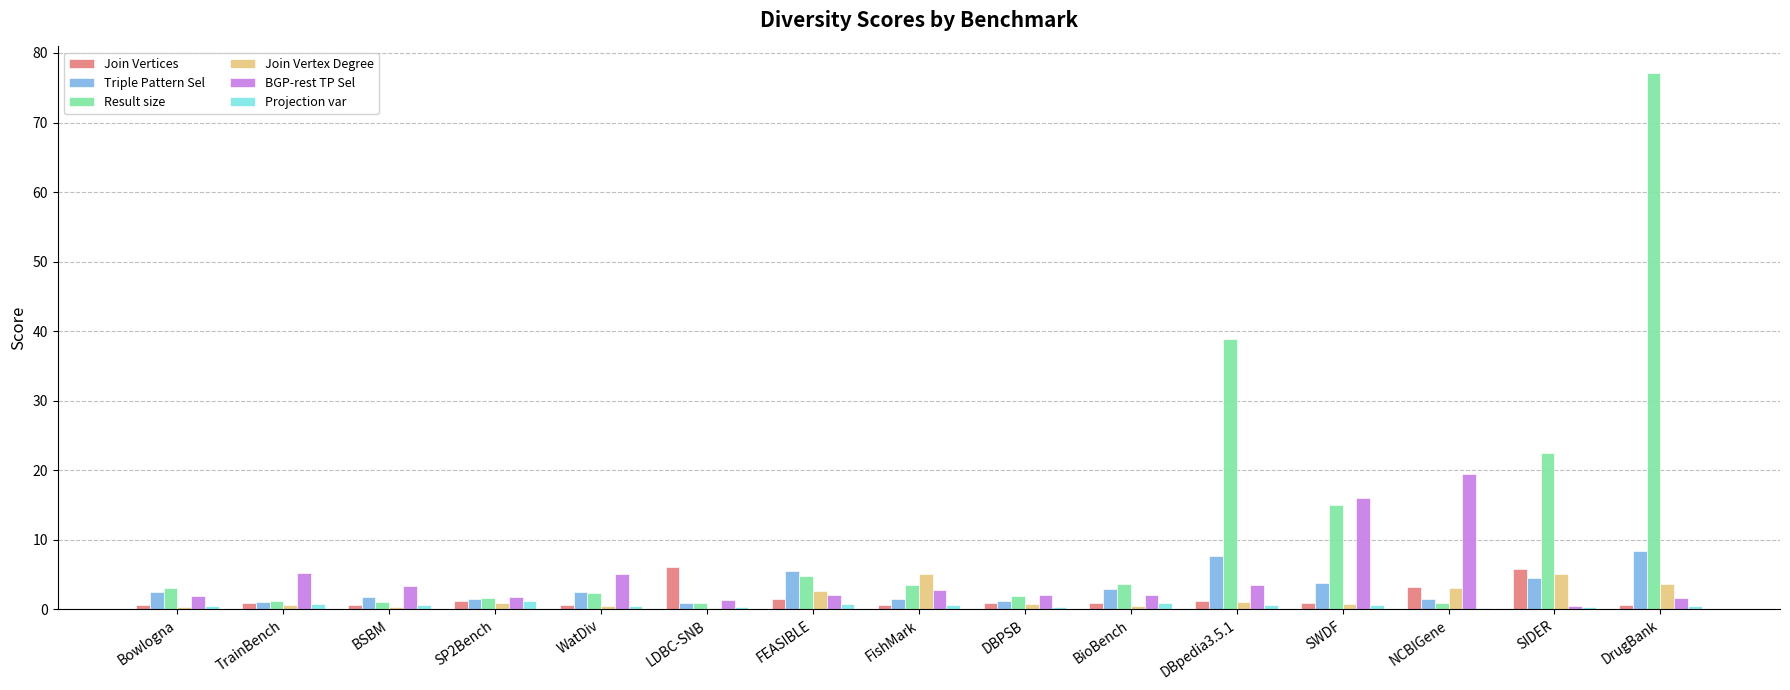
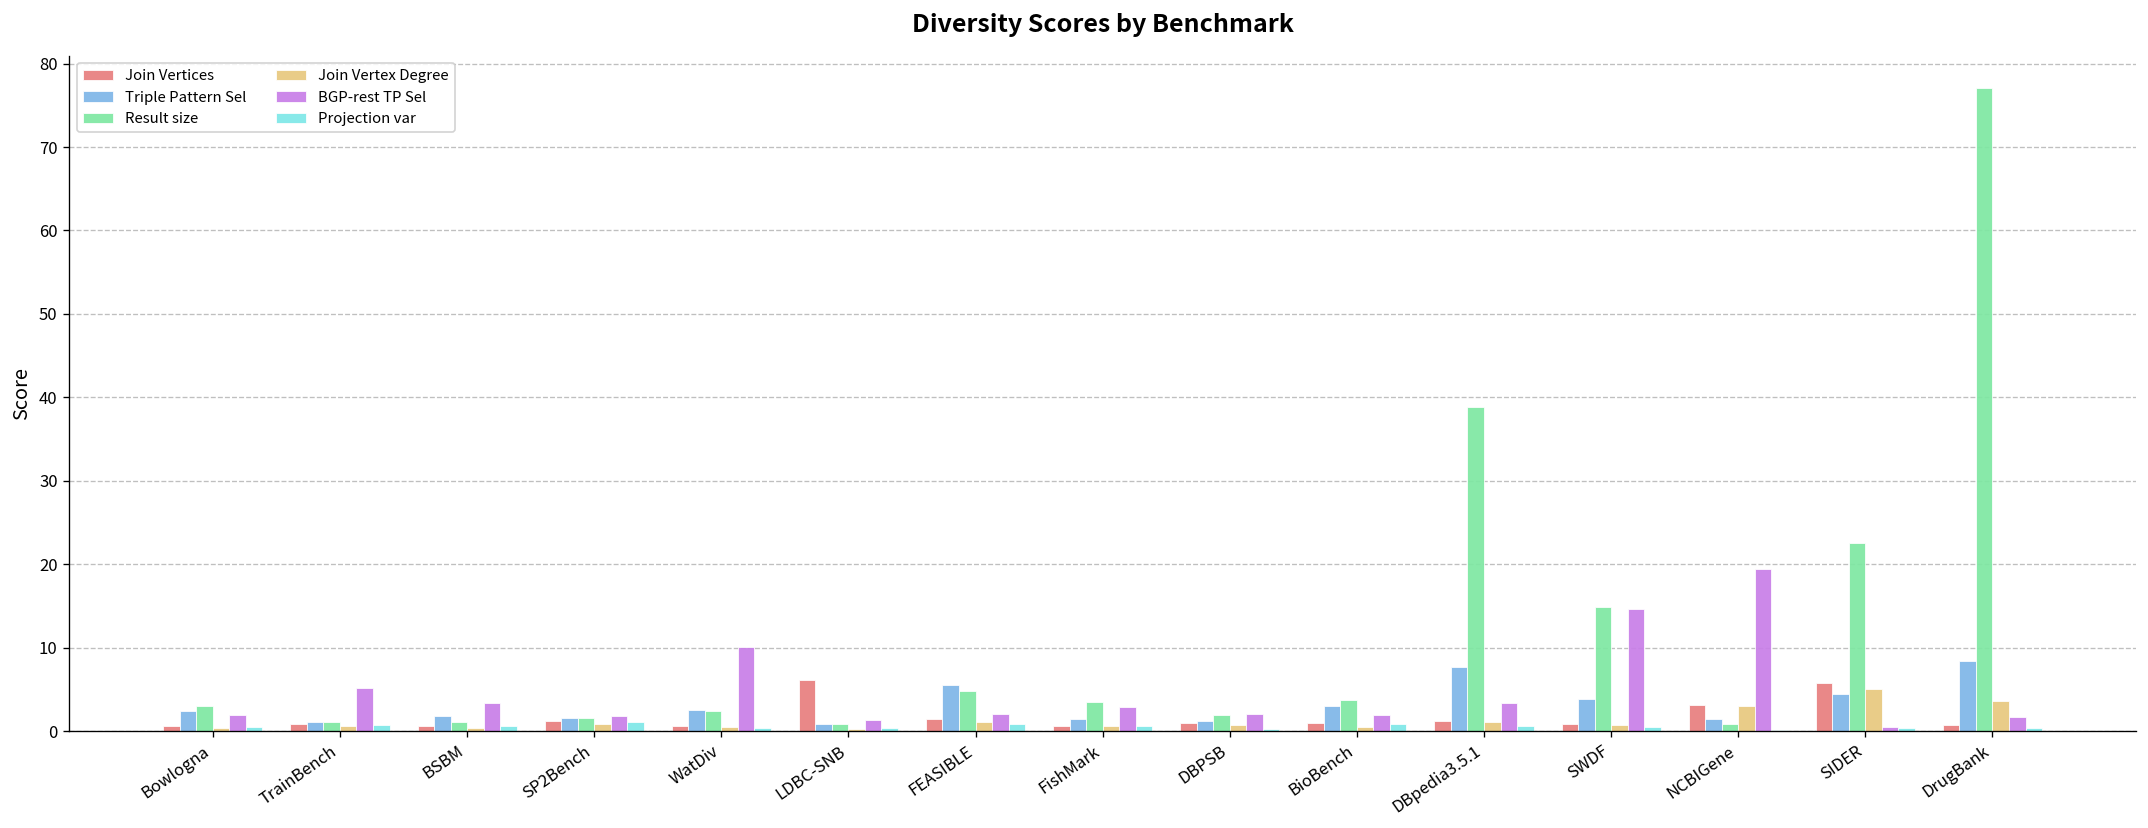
  {
    "Join Vertices": {
      "Bowlogna": 1,
      "TrainBench": 1,
      "BSBM": 1,
      "SP2Bench": 1,
      "WatDiv": 1,
      "LDBC-SNB": 6,
      "FEASIBLE": 1,
      "FishMark": 1,
      "DBPSB": 1,
      "BioBench": 1,
      "DBpedia3.5.1": 1,
      "SWDF": 1,
      "NCBIGene": 3,
      "SIDER": 6,
      "DrugBank": 1
    },
    "Result size": {
      "Bowlogna": 3,
      "TrainBench": 1,
      "BSBM": 1,
      "SP2Bench": 2,
      "WatDiv": 2,
      "LDBC-SNB": 1,
      "FEASIBLE": 5,
      "FishMark": 4,
      "DBPSB": 2,
      "BioBench": 4,
      "DBpedia3.5.1": 39,
      "SWDF": 15,
      "NCBIGene": 1,
      "SIDER": 23,
      "DrugBank": 77
    },
    "Join Vertex Degree": {
      "TrainBench": 1,
      "SP2Bench": 1,
      "WatDiv": 0,
-     "FEASIBLE": 3,
-     "FishMark": 5,
+     "FEASIBLE": 1,
+     "FishMark": 1,
      "DBPSB": 1,
      "BioBench": 0,
      "DBpedia3.5.1": 1,
      "SWDF": 1,
      "NCBIGene": 3,
      "SIDER": 5,
      "DrugBank": 4
    },
    "BGP-rest TP Sel": {
      "Bowlogna": 2,
      "TrainBench": 5,
      "BSBM": 3,
      "SP2Bench": 2,
-     "WatDiv": 5,
+     "WatDiv": 10,
      "LDBC-SNB": 1,
      "FEASIBLE": 2,
      "FishMark": 3,
      "DBPSB": 2,
      "BioBench": 2,
      "DBpedia3.5.1": 3,
-     "SWDF": 16,
+     "SWDF": 15,
      "NCBIGene": 19,
      "SIDER": 1,
      "DrugBank": 2
    }
  }
